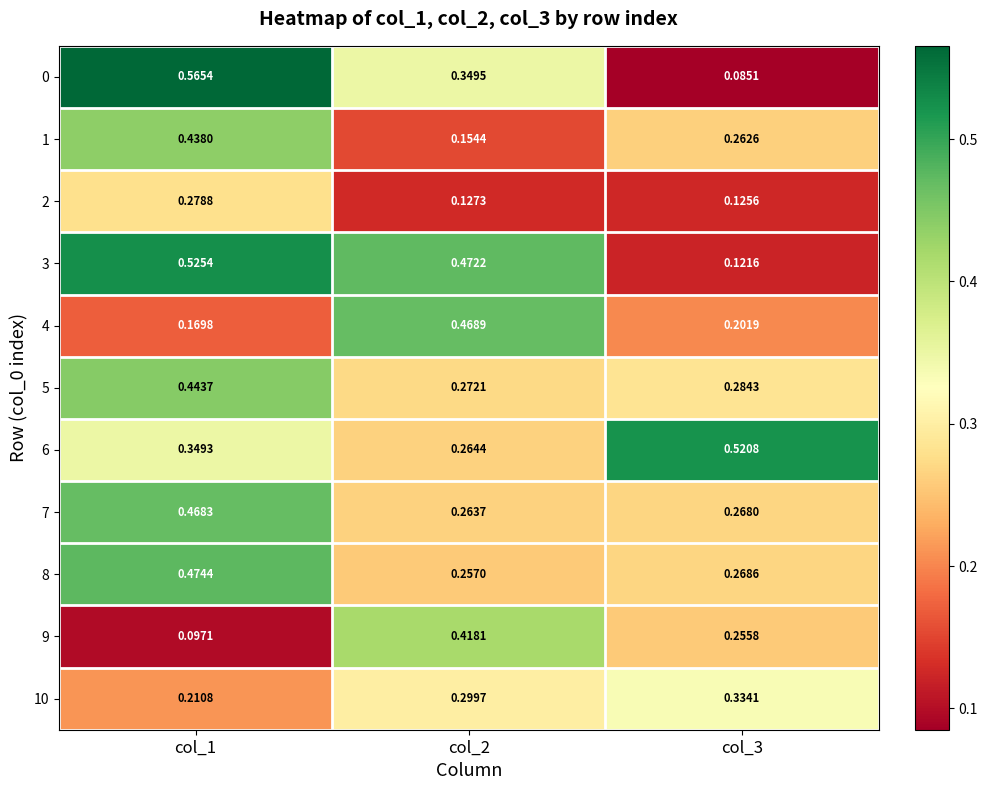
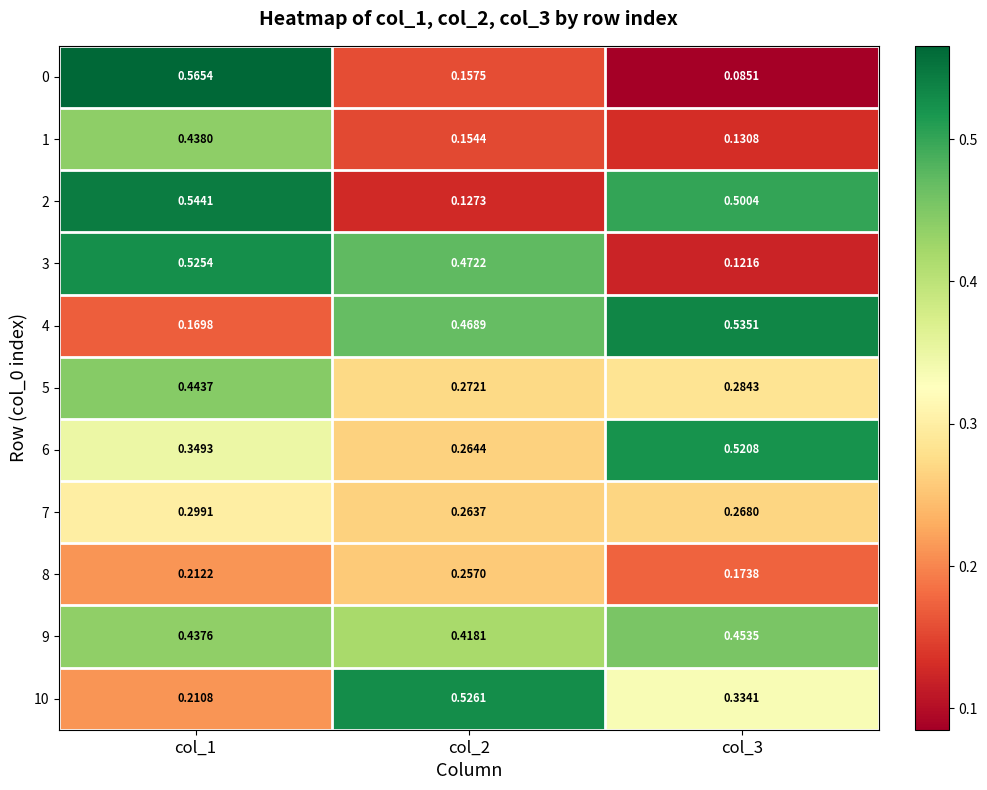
  {
    "0": {
      "col_1": 0.5654,
-     "col_2": 0.3495,
+     "col_2": 0.1575,
      "col_3": 0.0851
    },
    "1": {
      "col_1": 0.4380,
      "col_2": 0.1544,
-     "col_3": 0.2626
+     "col_3": 0.1308
    },
    "2": {
-     "col_1": 0.2788,
+     "col_1": 0.5441,
      "col_2": 0.1273,
-     "col_3": 0.1256
+     "col_3": 0.5004
    },
    "3": {
      "col_1": 0.5254,
      "col_2": 0.4722,
      "col_3": 0.1216
    },
    "4": {
      "col_1": 0.1698,
      "col_2": 0.4689,
-     "col_3": 0.2019
+     "col_3": 0.5351
    },
    "5": {
      "col_1": 0.4437,
      "col_2": 0.2721,
      "col_3": 0.2843
    },
    "6": {
      "col_1": 0.3493,
      "col_2": 0.2644,
      "col_3": 0.5208
    },
    "7": {
-     "col_1": 0.4683,
+     "col_1": 0.2991,
      "col_2": 0.2637,
      "col_3": 0.2680
    },
    "8": {
-     "col_1": 0.4744,
+     "col_1": 0.2122,
      "col_2": 0.2570,
-     "col_3": 0.2686
+     "col_3": 0.1738
    },
    "9": {
-     "col_1": 0.0971,
+     "col_1": 0.4376,
      "col_2": 0.4181,
-     "col_3": 0.2558
+     "col_3": 0.4535
    },
    "10": {
      "col_1": 0.2108,
-     "col_2": 0.2997,
+     "col_2": 0.5261,
      "col_3": 0.3341
    }
  }
